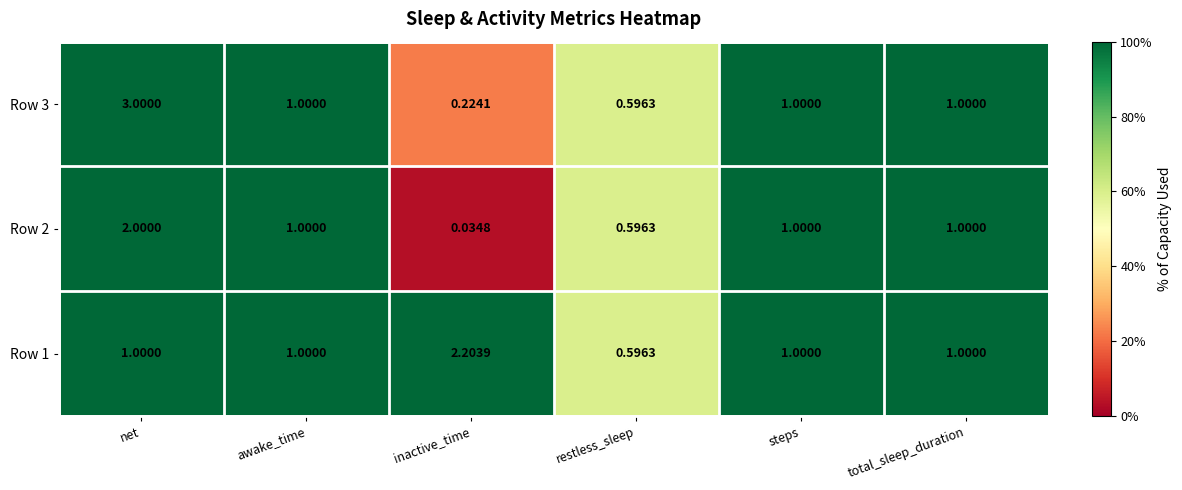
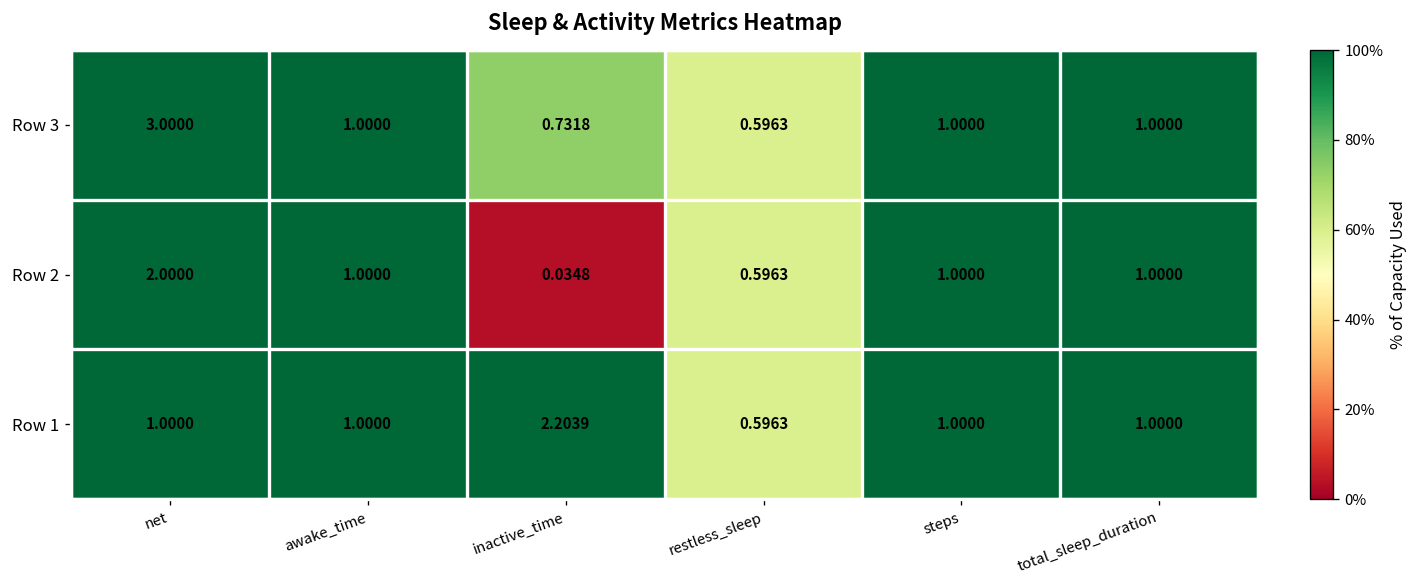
  {
    "Row 3": {
      "net": 3.0000,
      "awake_time": 1.0000,
-     "inactive_time": 0.2241,
+     "inactive_time": 0.7318,
      "restless_sleep": 0.5963,
      "steps": 1.0000,
      "total_sleep_duration": 1.0000
    },
    "Row 2": {
      "net": 2.0000,
      "awake_time": 1.0000,
      "inactive_time": 0.0348,
      "restless_sleep": 0.5963,
      "steps": 1.0000,
      "total_sleep_duration": 1.0000
    },
    "Row 1": {
      "net": 1.0000,
      "awake_time": 1.0000,
      "inactive_time": 2.2039,
      "restless_sleep": 0.5963,
      "steps": 1.0000,
      "total_sleep_duration": 1.0000
    }
  }
